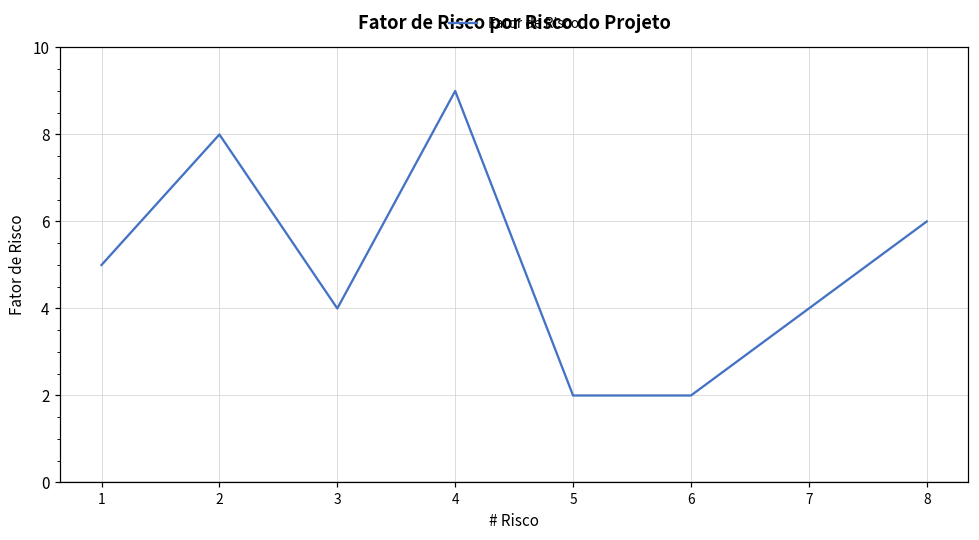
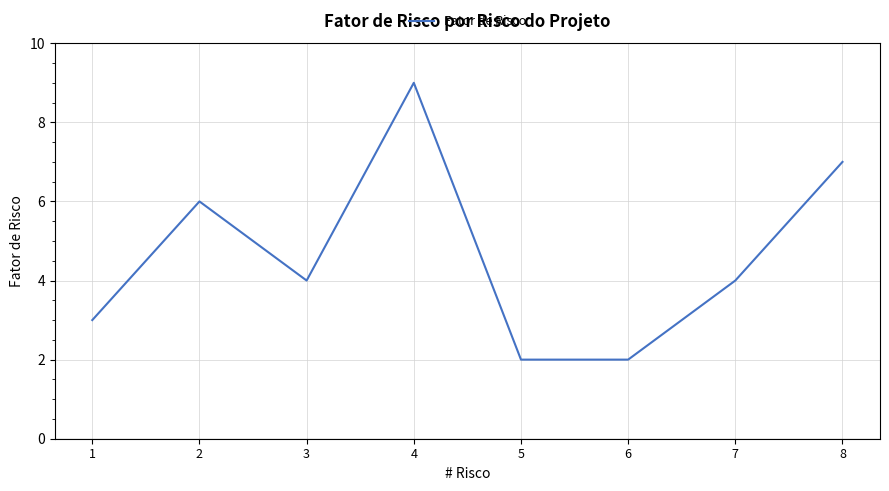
  {
-   "1": 5,
-   "2": 8,
+   "1": 3,
+   "2": 6,
    "3": 4,
    "4": 9,
    "5": 2,
    "6": 2,
    "7": 4,
-   "8": 6
+   "8": 7
  }
